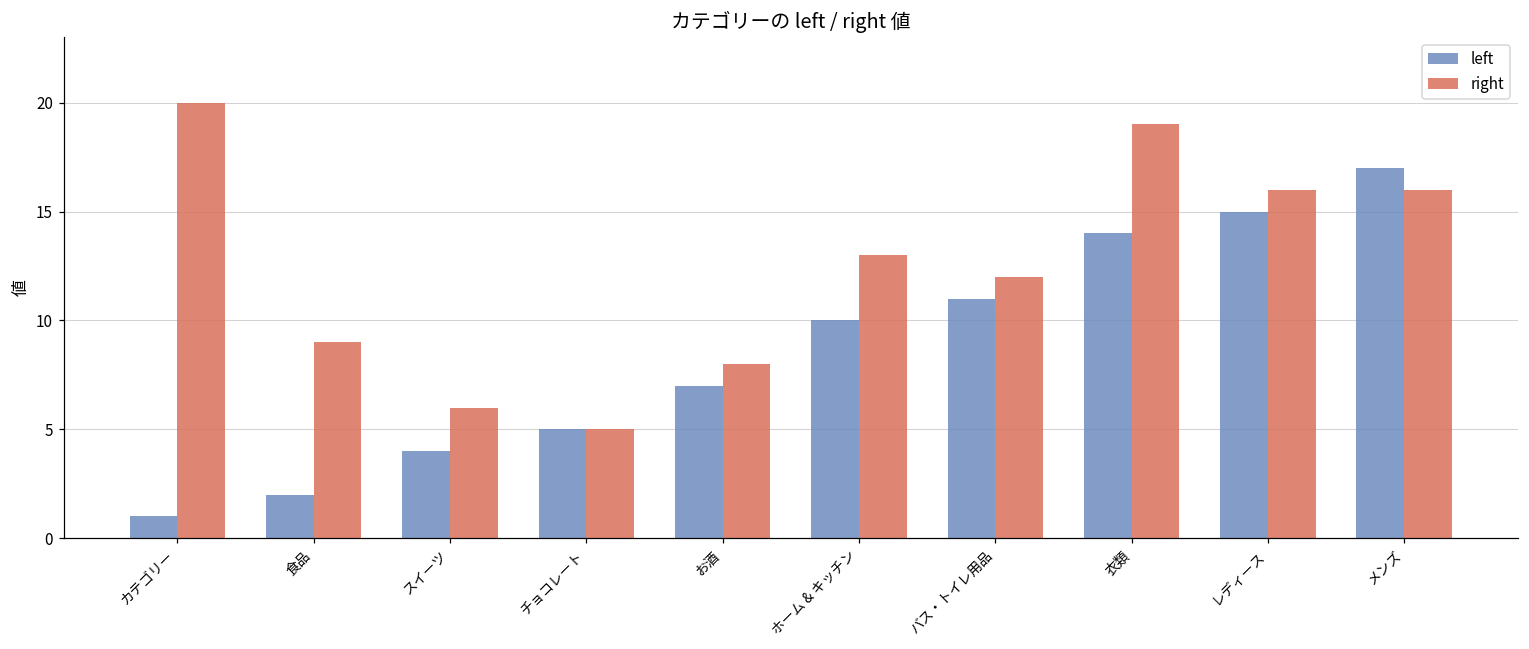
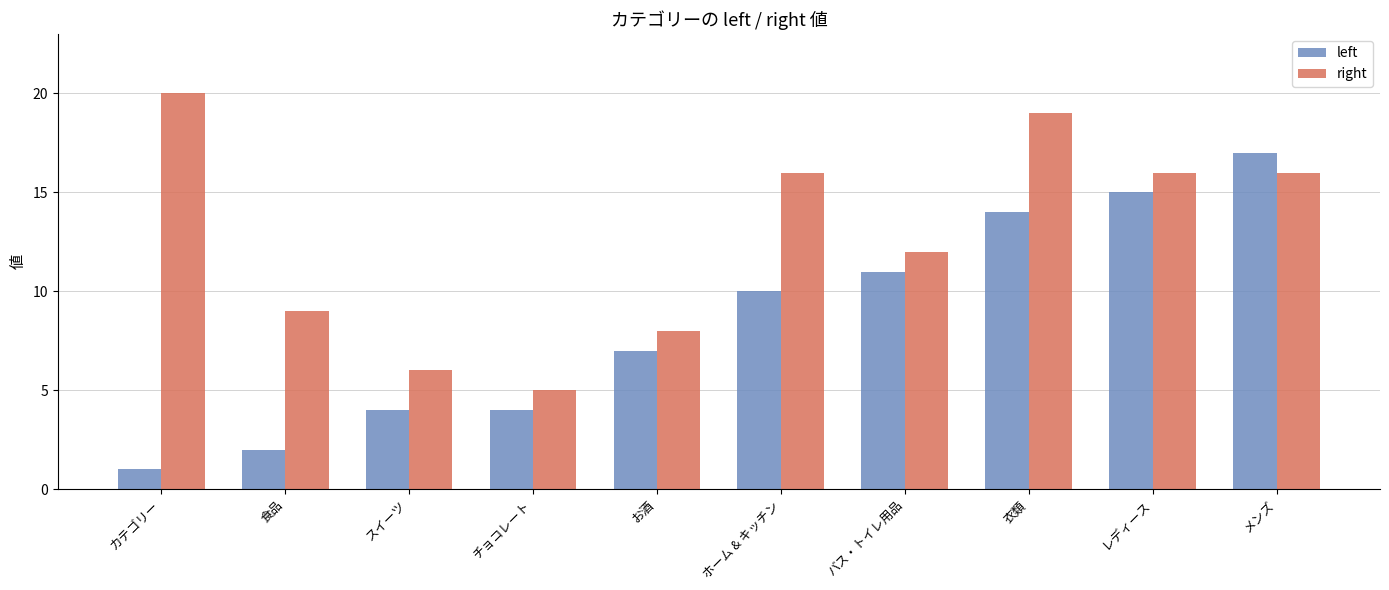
  {
    "left": {
      "カテゴリー": 1,
      "食品": 2,
      "スイーツ": 4,
-     "チョコレート": 5,
+     "チョコレート": 4,
      "お酒": 7,
      "ホーム & キッチン": 10,
      "バス・トイレ用品": 11,
      "衣類": 14,
      "レディース": 15,
      "メンズ": 17
    },
    "right": {
      "カテゴリー": 20,
      "食品": 9,
      "スイーツ": 6,
      "チョコレート": 5,
      "お酒": 8,
-     "ホーム & キッチン": 13,
+     "ホーム & キッチン": 16,
      "バス・トイレ用品": 12,
      "衣類": 19,
      "レディース": 16,
      "メンズ": 16
    }
  }
